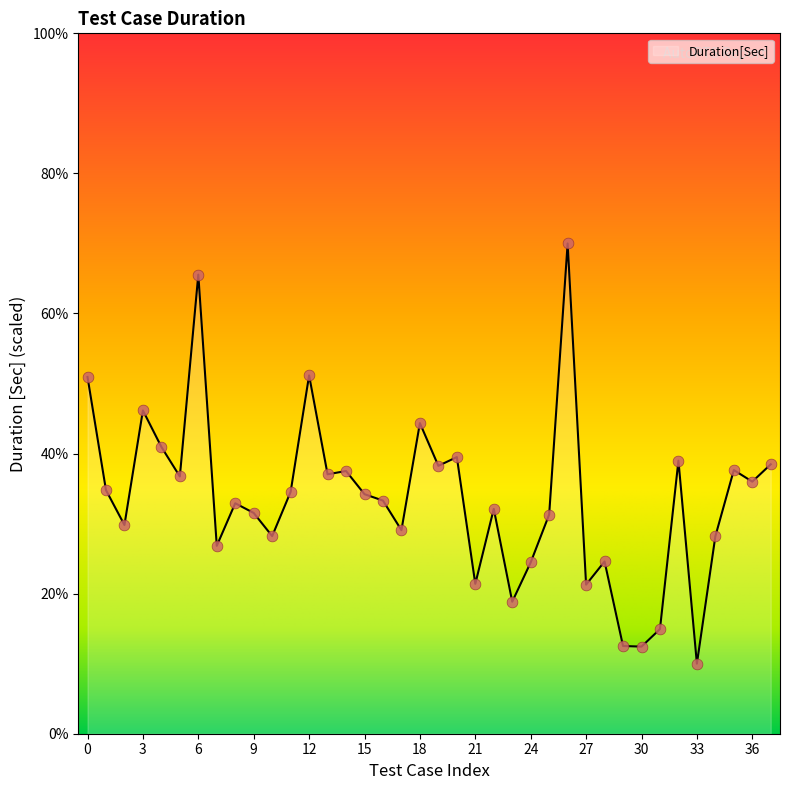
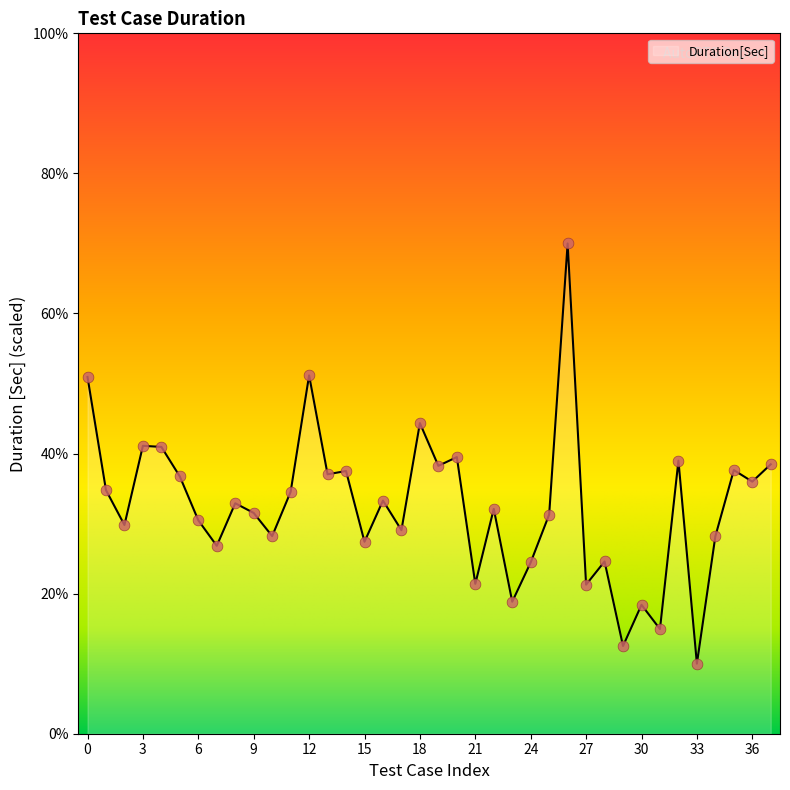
  {
    "0": "51%",
-   "3": "46%",
-   "6": "66%",
+   "3": "41%",
+   "6": "30%",
    "9": "32%",
    "12": "51%",
-   "15": "34%",
+   "15": "27%",
    "18": "44%",
    "21": "21%",
    "24": "24%",
    "27": "21%",
-   "30": "12%",
+   "30": "18%",
    "33": "10%",
    "36": "36%"
  }
